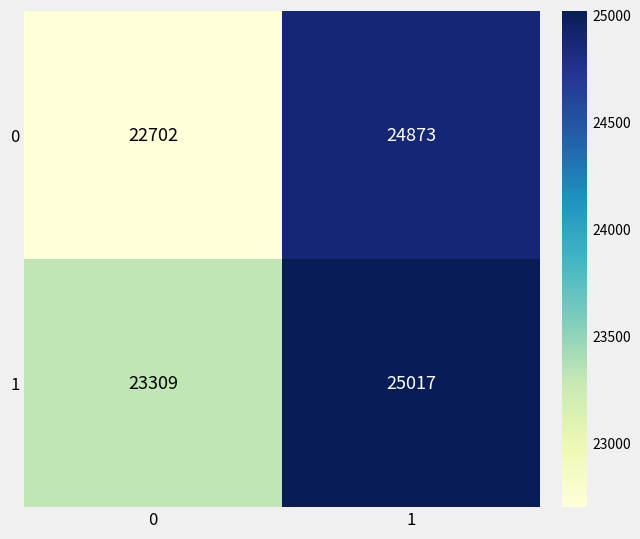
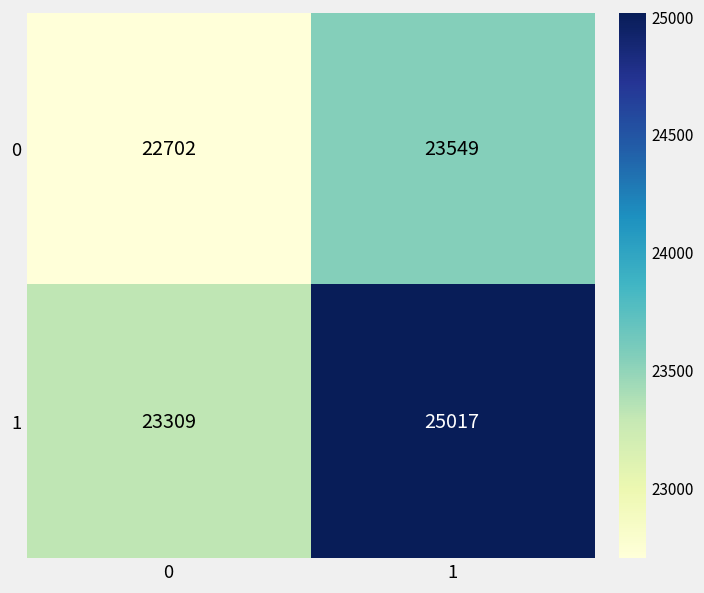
  {
    "0": {
      "0": 22702,
-     "1": 24873
+     "1": 23549
    },
    "1": {
      "0": 23309,
      "1": 25017
    }
  }
